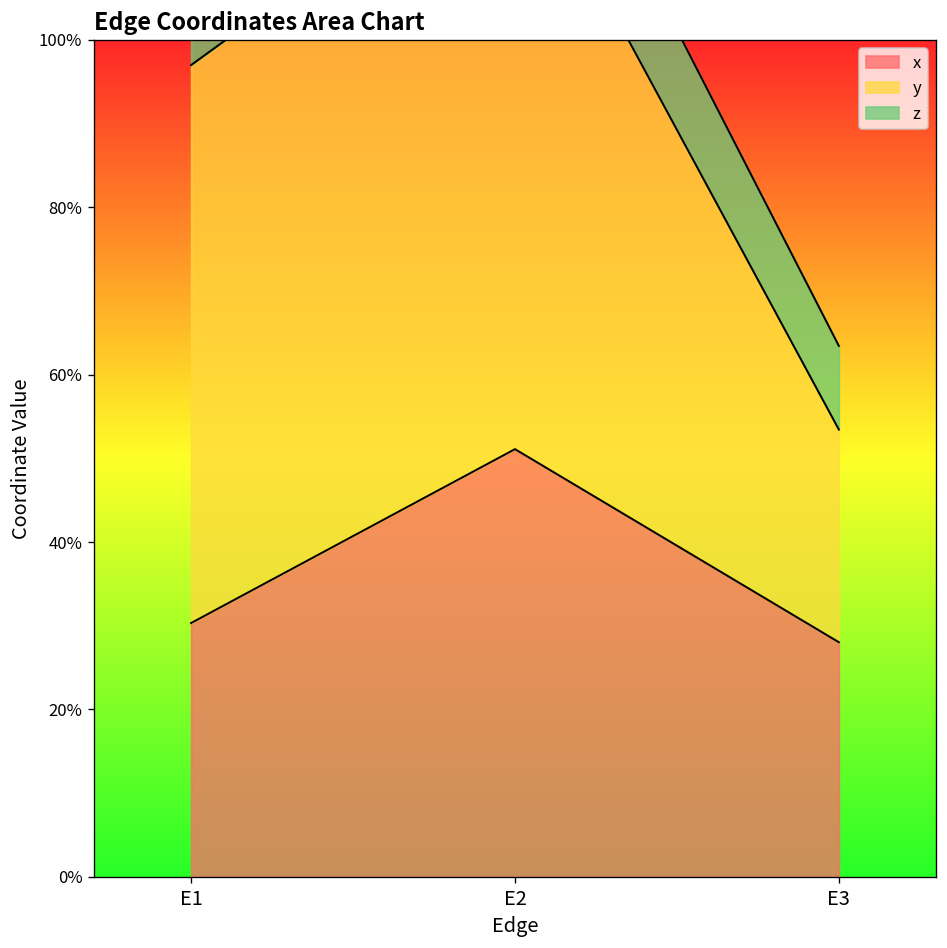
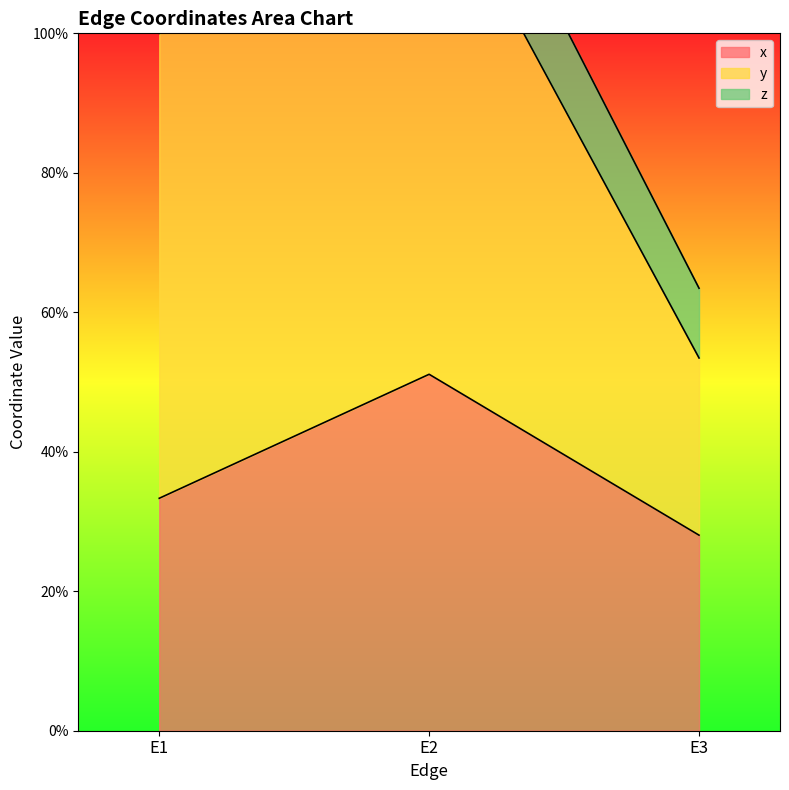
  {
    "x": {
-     "E1": "30%",
+     "E1": "33%",
      "E2": "51%",
      "E3": "28%"
    },
    "y": {
      "E1": "67%",
      "E3": "25%"
    },
    "z": {
      "E3": "10%"
    }
  }
